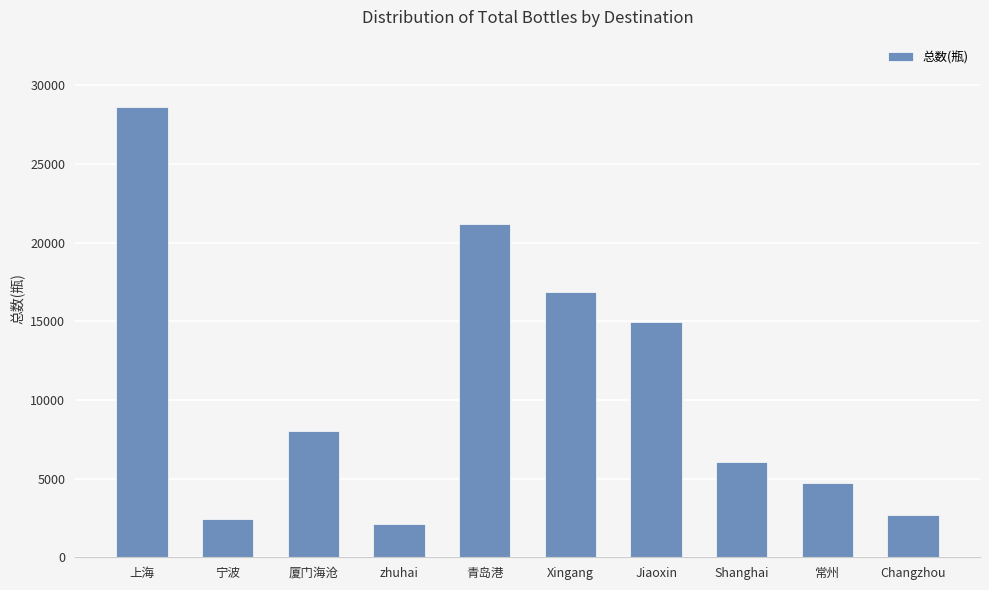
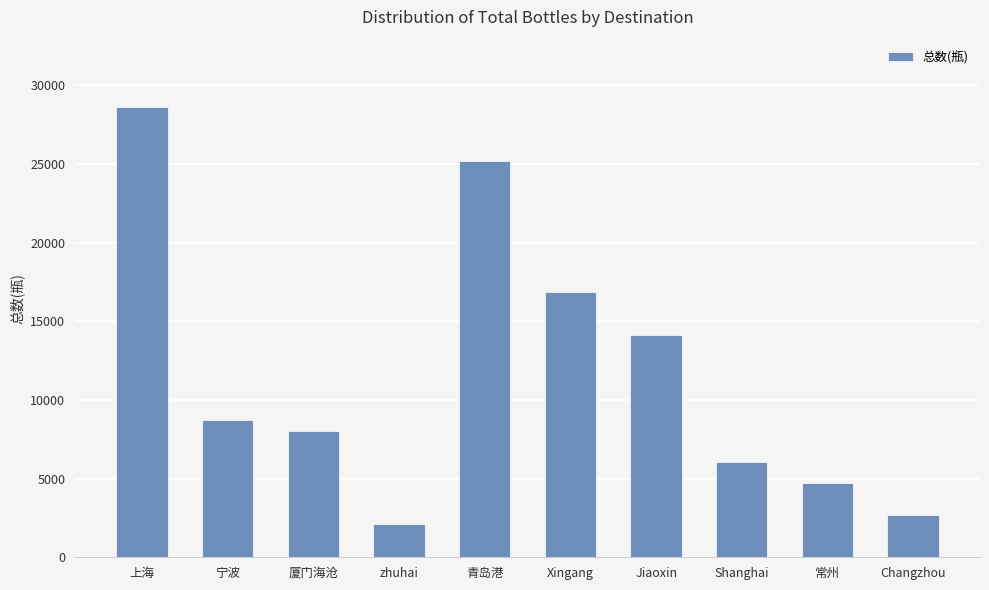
  {
    "上海": 28600,
-   "宁波": 2500,
+   "宁波": 8700,
    "厦门海沧": 8000,
    "zhuhai": 2100,
-   "青岛港": 21200,
+   "青岛港": 25200,
    "Xingang": 16900,
-   "Jiaoxin": 15000,
+   "Jiaoxin": 14100,
    "Shanghai": 6000,
    "常州": 4700,
    "Changzhou": 2700
  }
